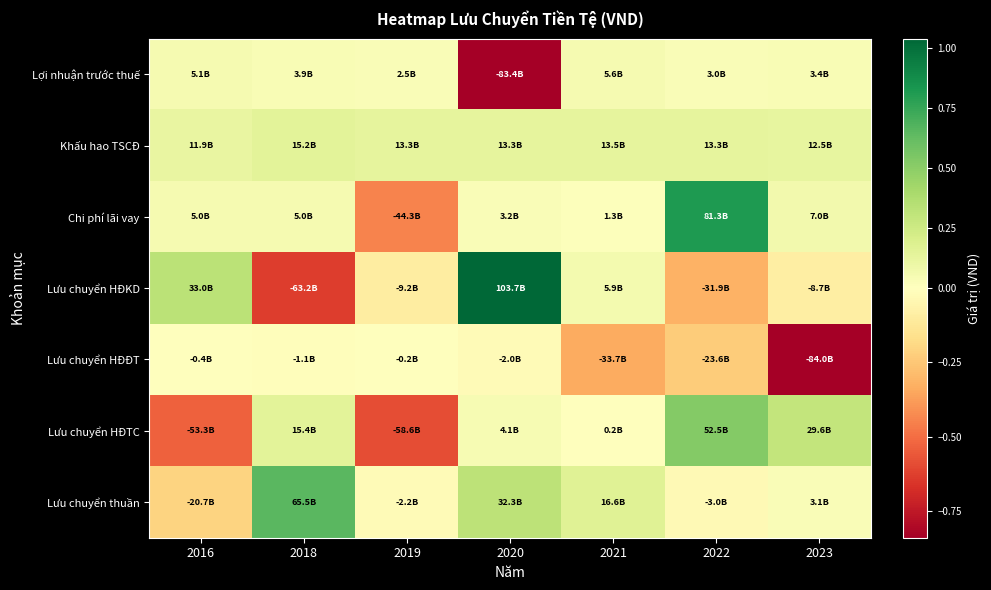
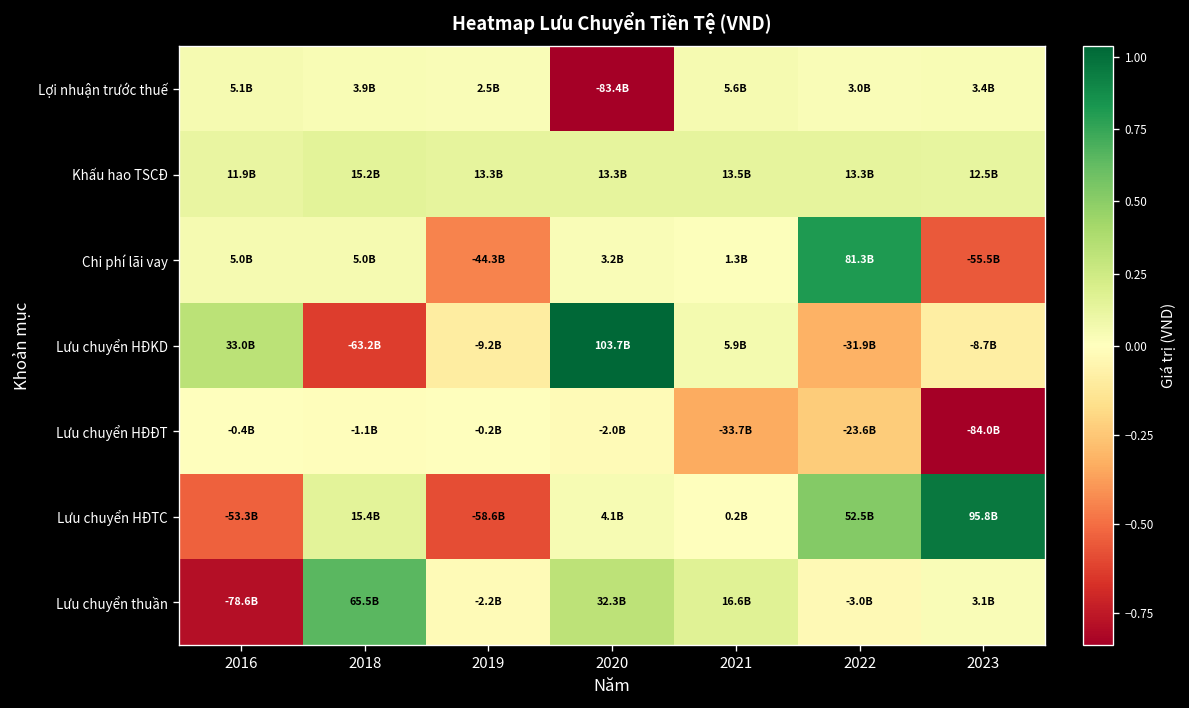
  {
    "Lợi nhuận trước thuế": {
      "2016": "5.1B",
      "2018": "3.9B",
      "2019": "2.5B",
      "2020": "-83.4B",
      "2021": "5.6B",
      "2022": "3.0B",
      "2023": "3.4B"
    },
    "Khấu hao TSCĐ": {
      "2016": "11.9B",
      "2018": "15.2B",
      "2019": "13.3B",
      "2020": "13.3B",
      "2021": "13.5B",
      "2022": "13.3B",
      "2023": "12.5B"
    },
    "Chi phí lãi vay": {
      "2016": "5.0B",
      "2018": "5.0B",
      "2019": "-44.3B",
      "2020": "3.2B",
      "2021": "1.3B",
      "2022": "81.3B",
-     "2023": "7.0B"
+     "2023": "-55.5B"
    },
    "Lưu chuyển HĐKD": {
      "2016": "33.0B",
      "2018": "-63.2B",
      "2019": "-9.2B",
      "2020": "103.7B",
      "2021": "5.9B",
      "2022": "-31.9B",
      "2023": "-8.7B"
    },
    "Lưu chuyển HĐĐT": {
      "2016": "-0.4B",
      "2018": "-1.1B",
      "2019": "-0.2B",
      "2020": "-2.0B",
      "2021": "-33.7B",
      "2022": "-23.6B",
      "2023": "-84.0B"
    },
    "Lưu chuyển HĐTC": {
      "2016": "-53.3B",
      "2018": "15.4B",
      "2019": "-58.6B",
      "2020": "4.1B",
      "2021": "0.2B",
      "2022": "52.5B",
-     "2023": "29.6B"
+     "2023": "95.8B"
    },
    "Lưu chuyển thuần": {
-     "2016": "-20.7B",
+     "2016": "-78.6B",
      "2018": "65.5B",
      "2019": "-2.2B",
      "2020": "32.3B",
      "2021": "16.6B",
      "2022": "-3.0B",
      "2023": "3.1B"
    }
  }
